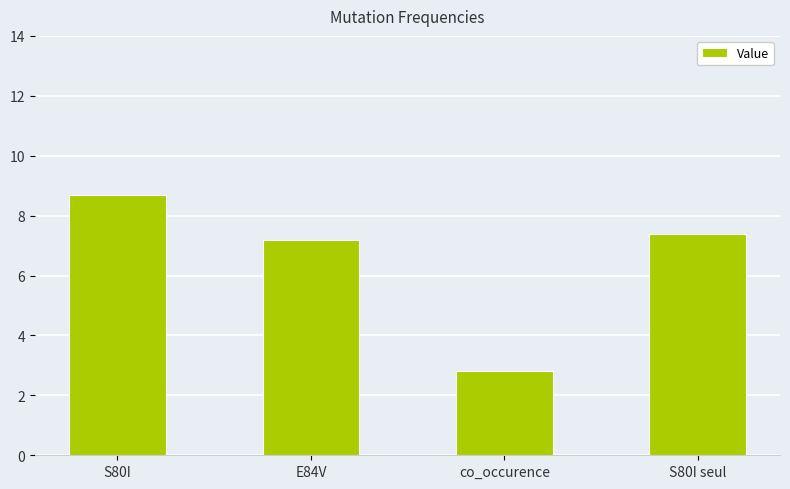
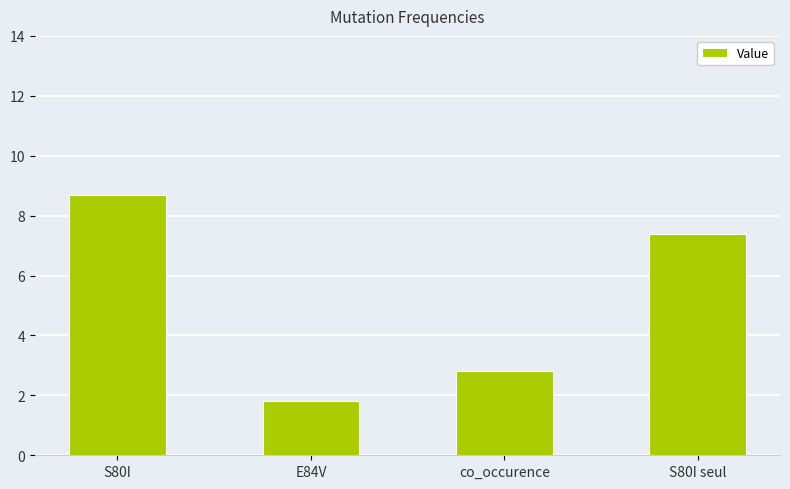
  {
    "S80I": 8.7,
-   "E84V": 7.2,
+   "E84V": 1.8,
    "co_occurence": 2.8,
    "S80I seul": 7.4
  }
